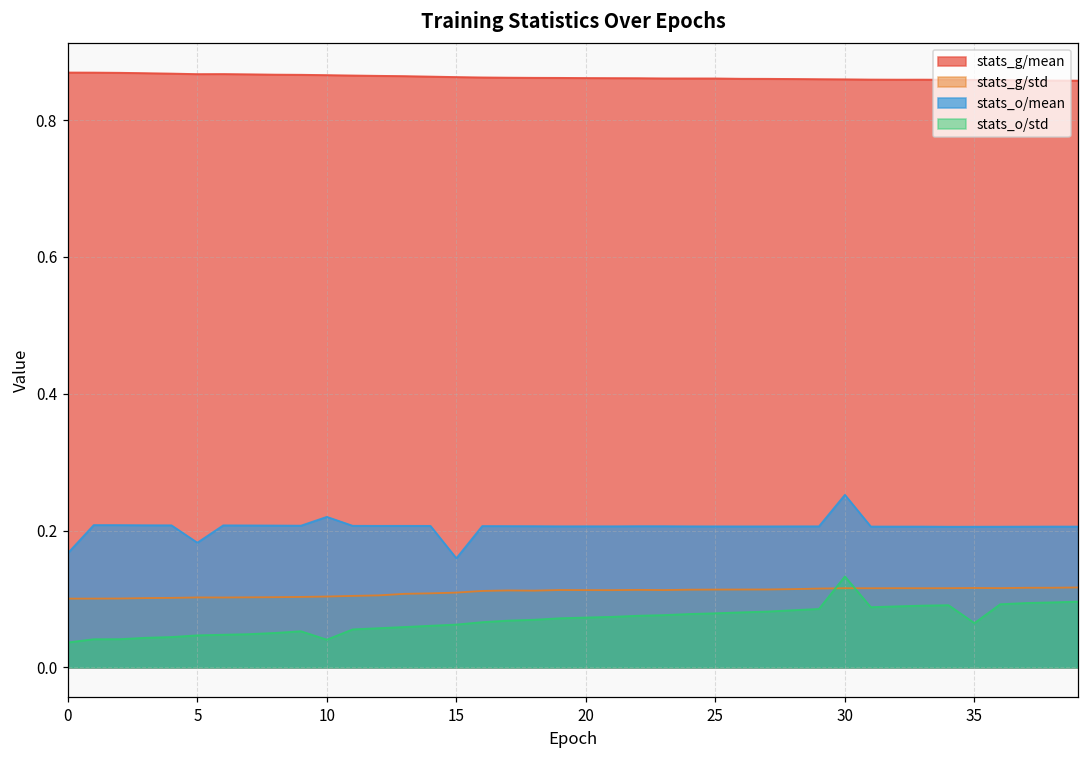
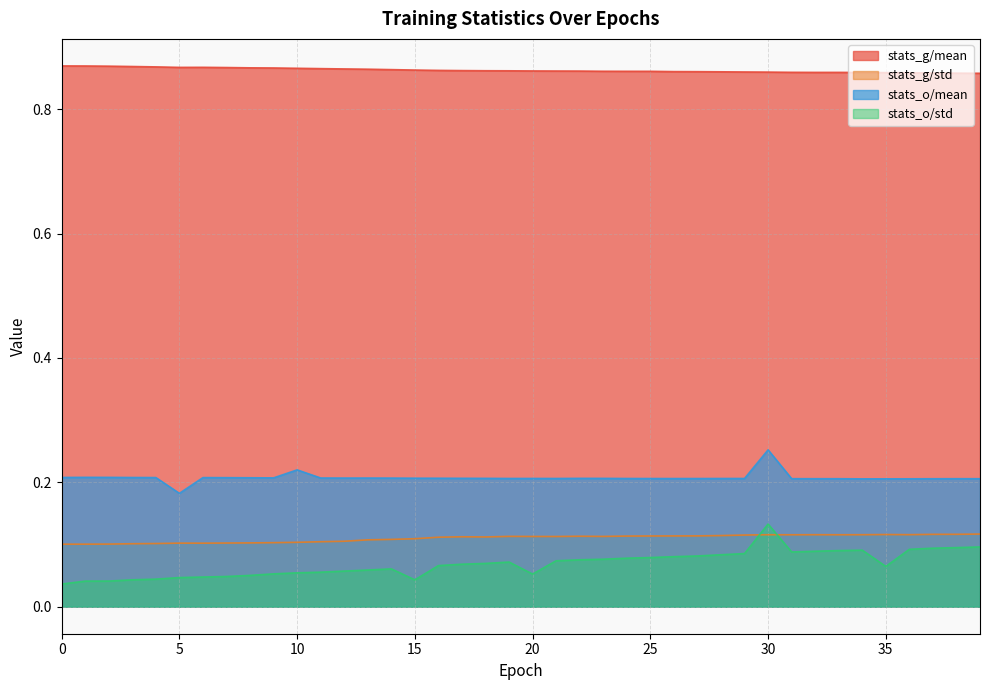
  {
    "stats_o/mean": {
-     "0": 0.17,
+     "0": 0.21,
      "5": 0.18,
      "10": 0.22,
-     "15": 0.16,
+     "15": 0.21,
      "20": 0.21,
      "25": 0.21,
      "30": 0.25,
      "35": 0.21
    },
    "stats_o/std": {
      "0": 0.04,
      "5": 0.05,
-     "10": 0.04,
-     "15": 0.06,
-     "20": 0.07,
+     "10": 0.05,
+     "15": 0.04,
+     "20": 0.05,
      "25": 0.08,
      "30": 0.13,
      "35": 0.06
    }
  }
